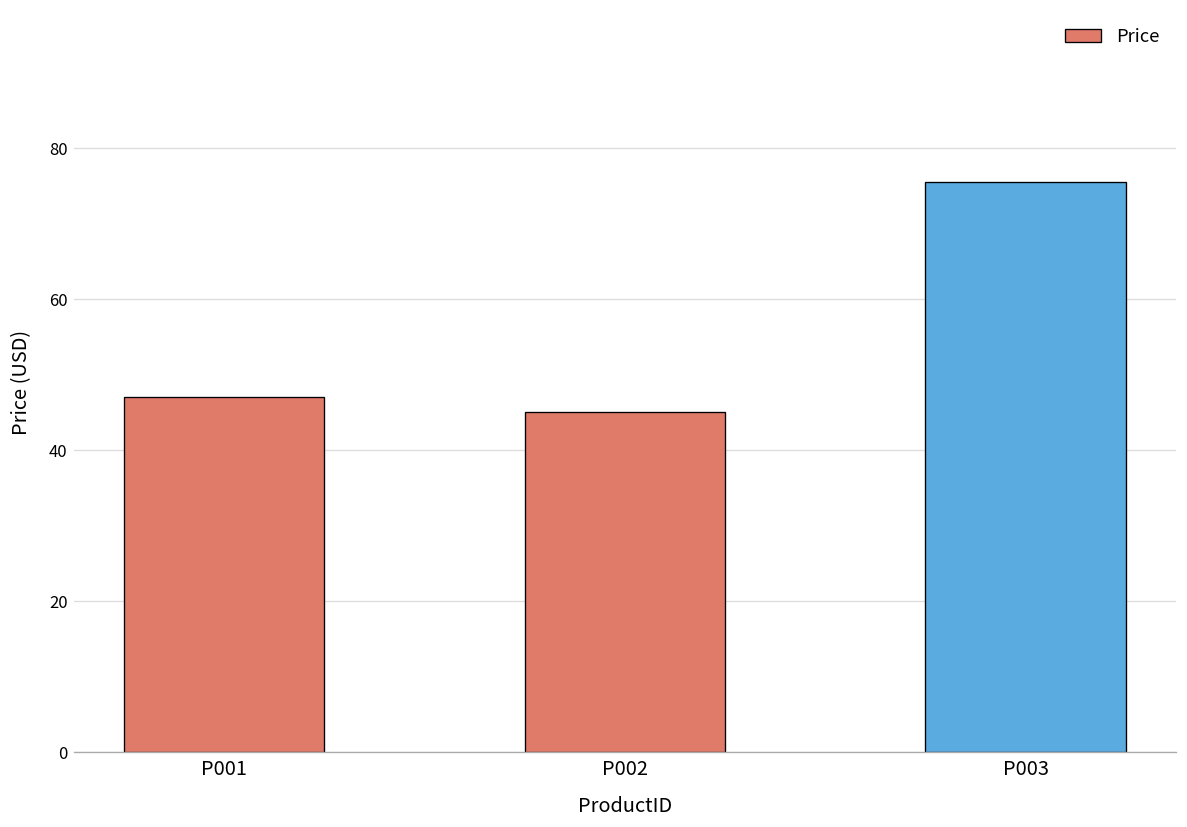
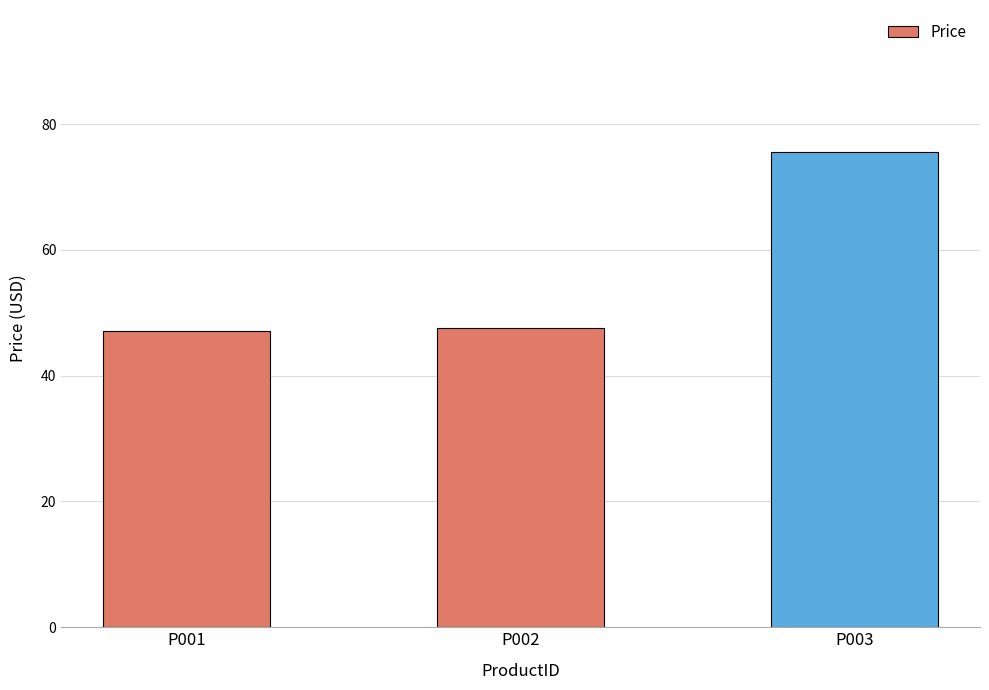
  {
    "P001": 47,
-   "P002": 45,
+   "P002": 48,
    "P003": 75
  }
